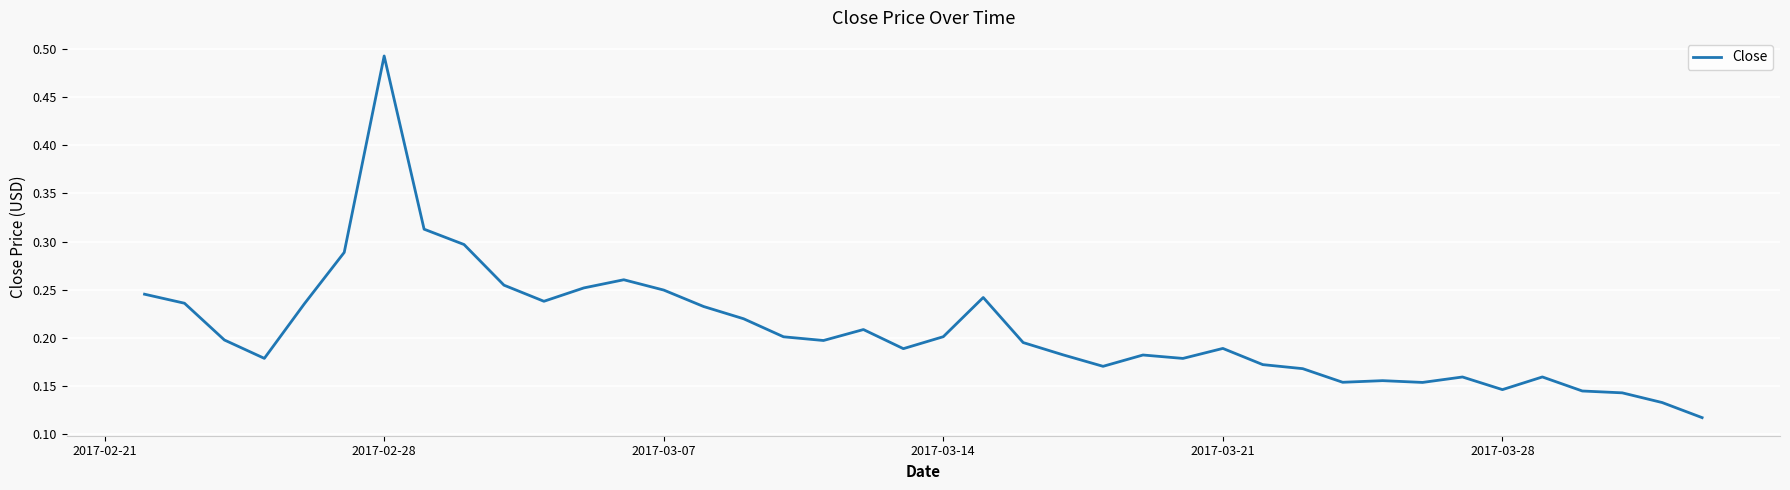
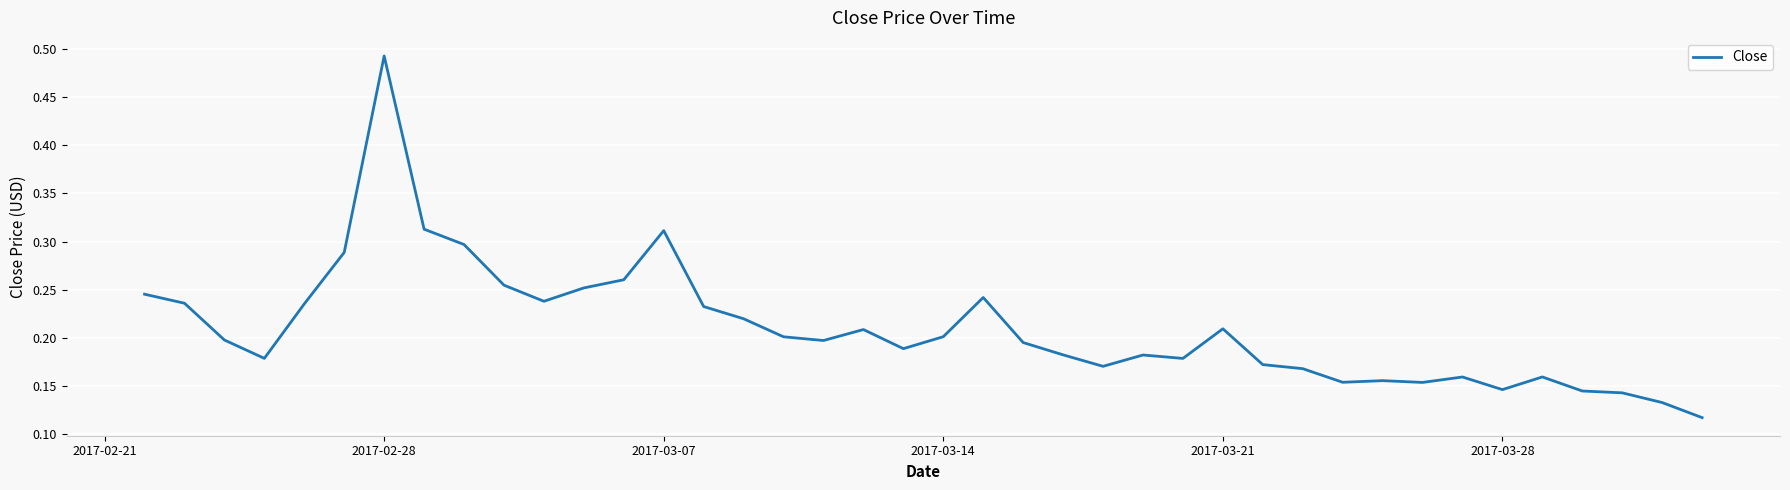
  {
    "2017-02-28": 0.49,
-   "2017-03-07": 0.25,
+   "2017-03-07": 0.31,
    "2017-03-14": 0.20,
-   "2017-03-21": 0.19,
+   "2017-03-21": 0.21,
    "2017-03-28": 0.15
  }
